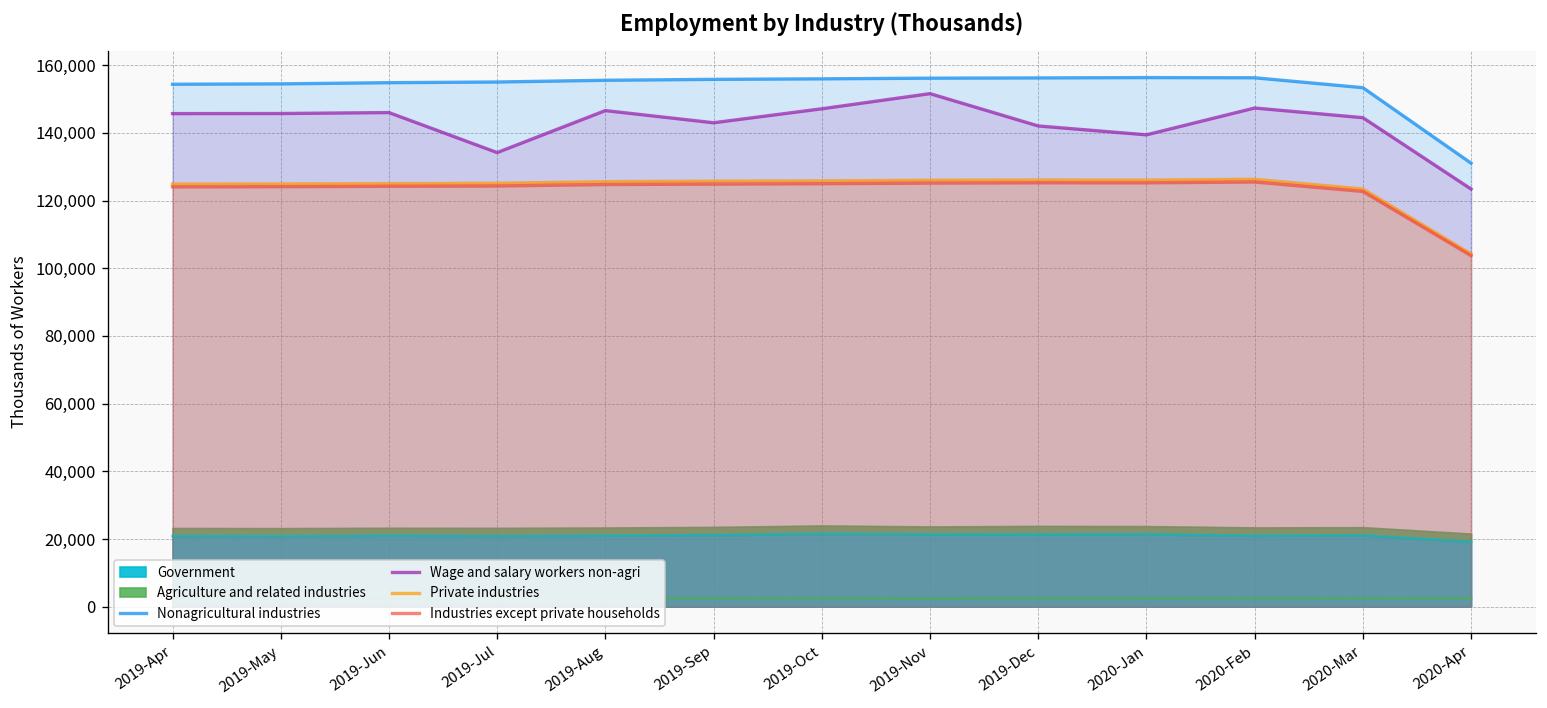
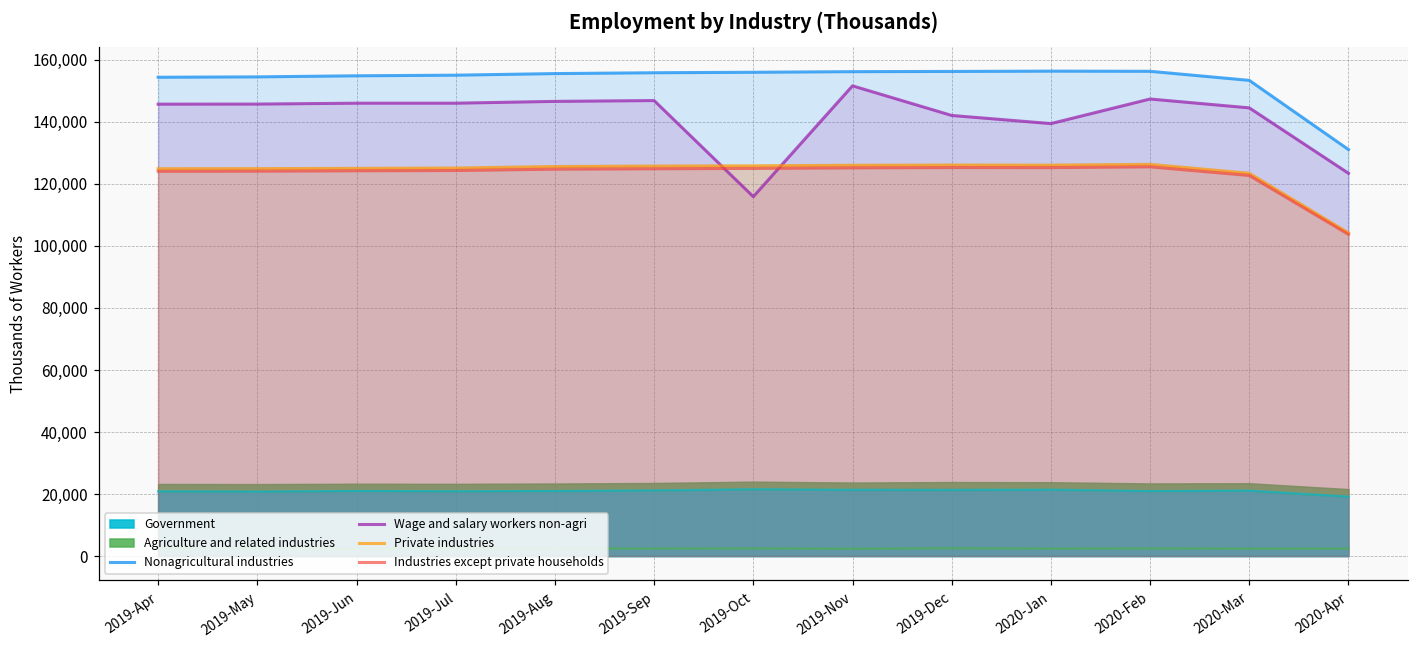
  {
    "Wage and salary workers non-agri": {
      "2019-Apr": "146,000",
      "2019-May": "146,000",
      "2019-Jun": "146,000",
-     "2019-Jul": "134,000",
+     "2019-Jul": "146,000",
      "2019-Aug": "147,000",
-     "2019-Sep": "143,000",
-     "2019-Oct": "147,000",
+     "2019-Sep": "147,000",
+     "2019-Oct": "116,000",
      "2019-Nov": "152,000",
      "2019-Dec": "142,000",
      "2020-Jan": "139,000",
      "2020-Feb": "147,000",
      "2020-Mar": "144,000",
      "2020-Apr": "123,000"
    }
  }
